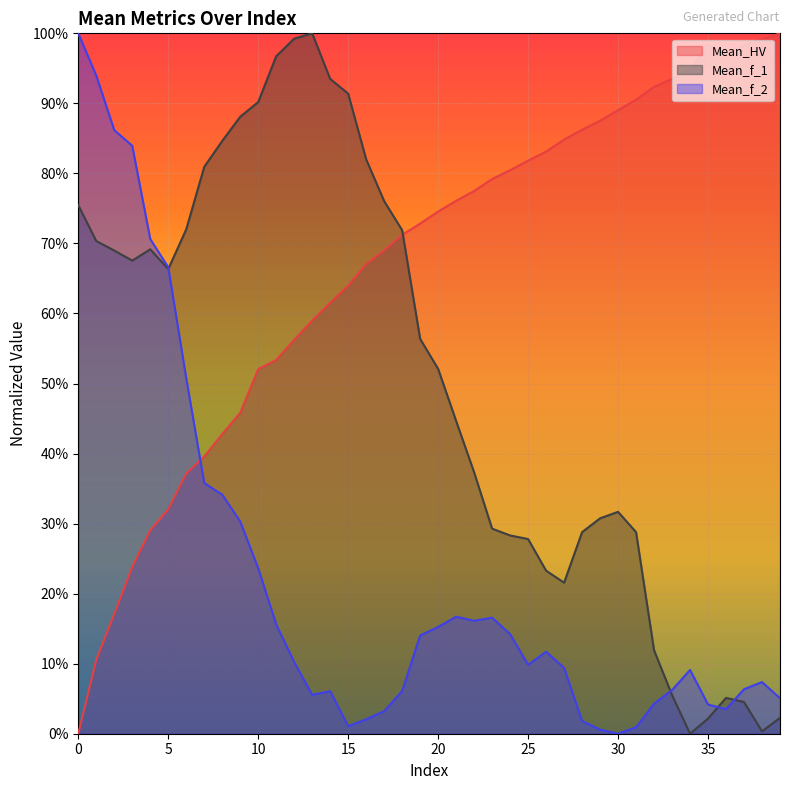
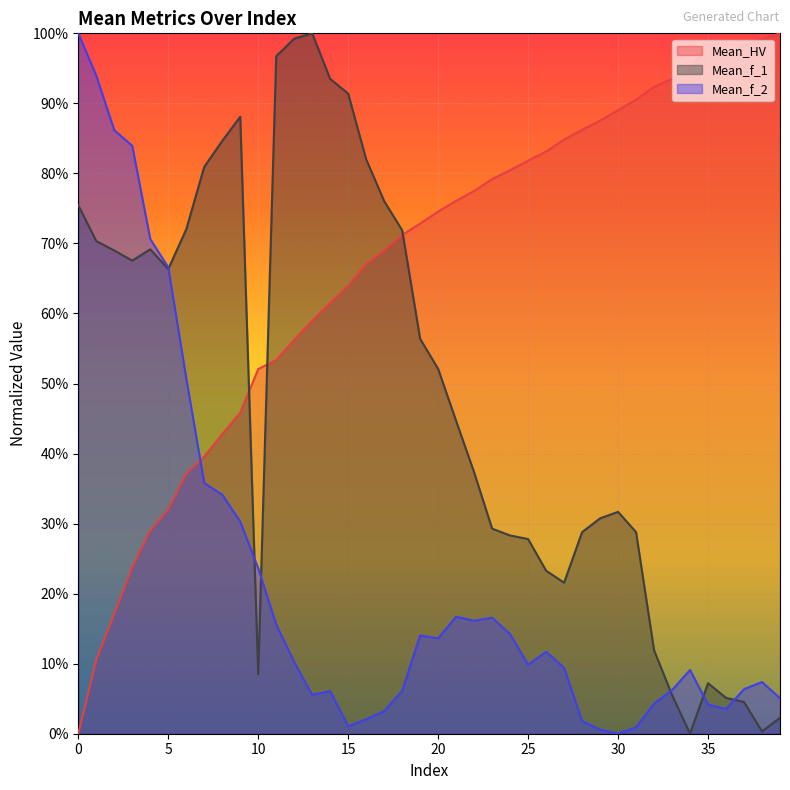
  {
    "Mean_HV": {
      "0": "0%",
      "5": "32%",
      "10": "52%",
      "15": "64%",
      "20": "75%",
      "25": "82%",
      "30": "89%"
    },
    "Mean_f_1": {
      "0": "75%",
-     "10": "90%",
+     "10": "8%",
      "15": "91%",
      "20": "52%",
      "25": "28%",
      "30": "32%",
-     "35": "2%"
+     "35": "7%"
    },
    "Mean_f_2": {
      "0": "100%",
      "10": "24%",
      "15": "1%",
-     "20": "15%",
+     "20": "14%",
      "25": "10%",
      "30": "0%",
      "35": "4%"
    }
  }
